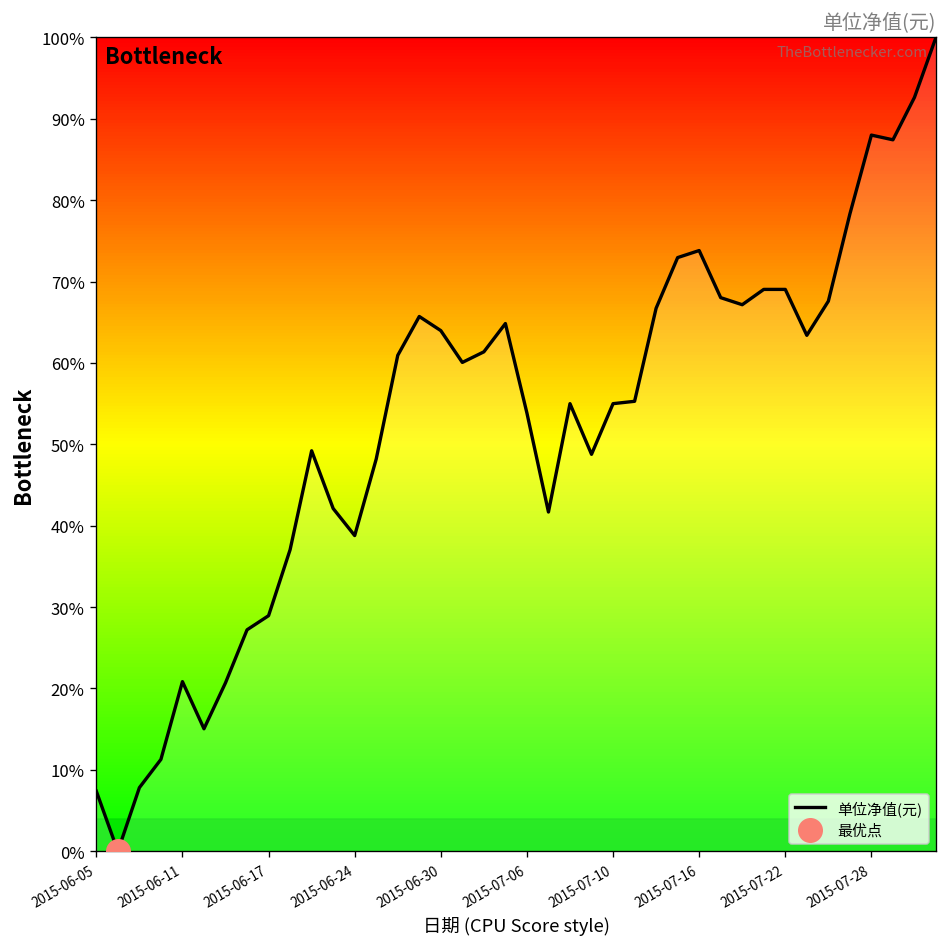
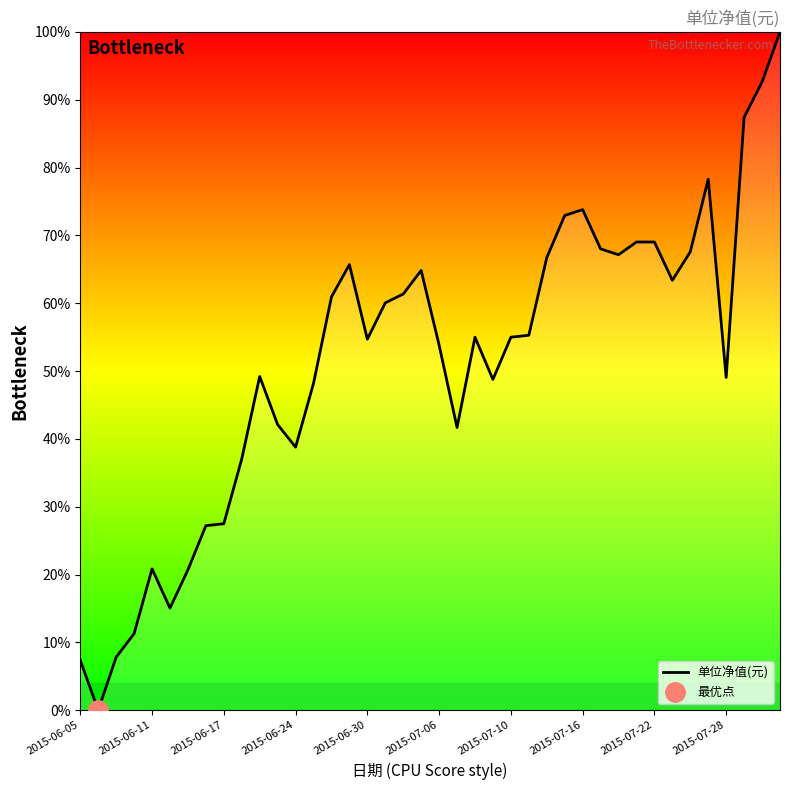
  {
    "单位净值(元)": {
      "2015-06-05": "7%",
      "2015-06-11": "21%",
-     "2015-06-17": "29%",
+     "2015-06-17": "27%",
      "2015-06-24": "39%",
-     "2015-06-30": "64%",
+     "2015-06-30": "55%",
      "2015-07-06": "54%",
      "2015-07-10": "55%",
      "2015-07-16": "74%",
      "2015-07-22": "69%",
-     "2015-07-28": "88%"
+     "2015-07-28": "49%"
    }
  }
